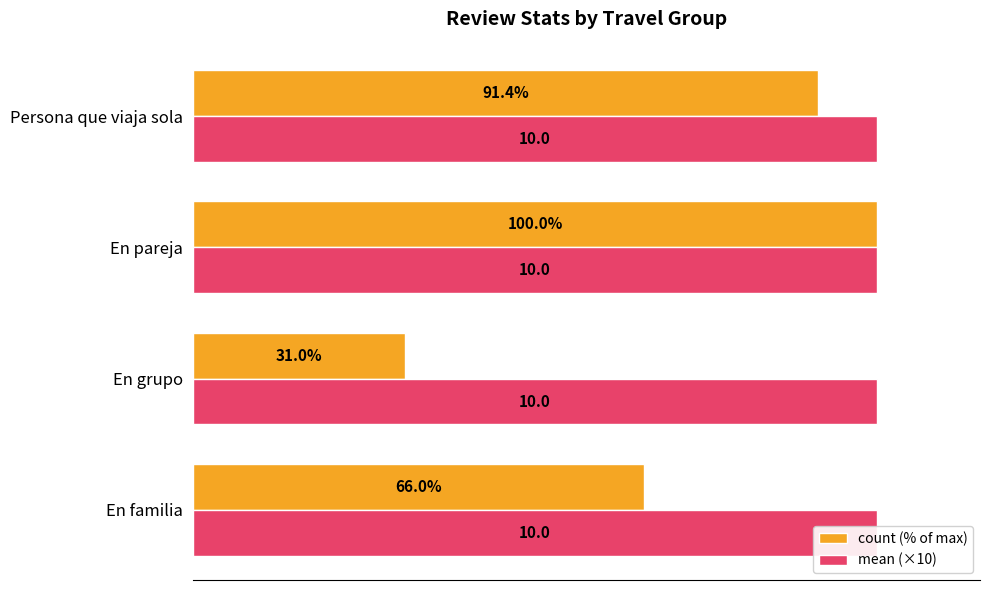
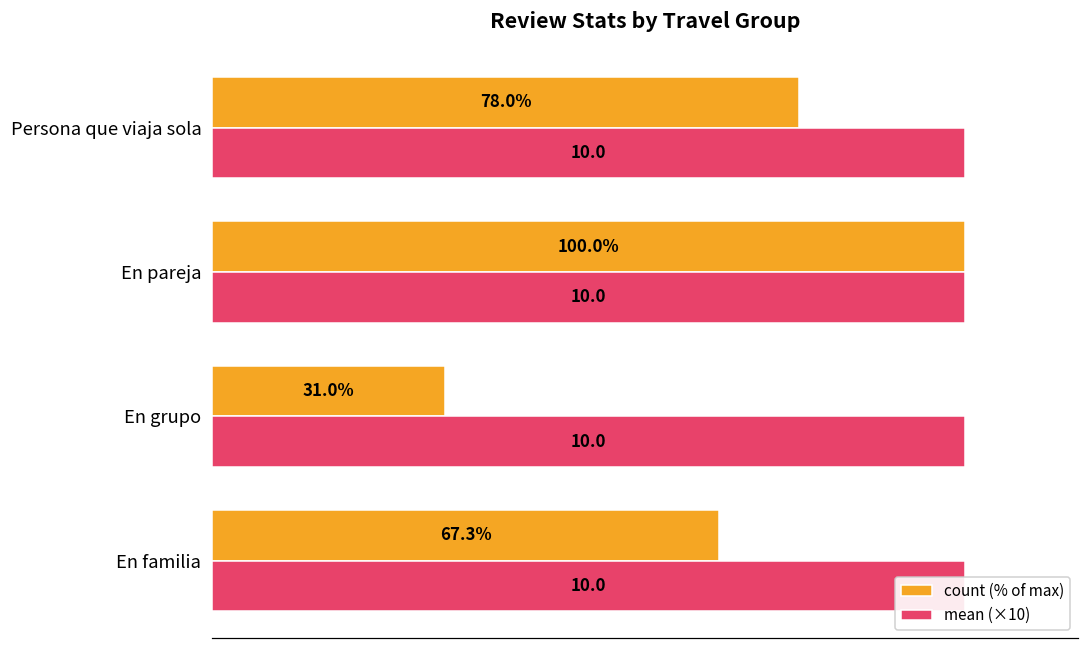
  {
    "count (% of max)": {
-     "Persona que viaja sola": "91.4%",
+     "Persona que viaja sola": "78.0%",
      "En pareja": "100.0%",
      "En grupo": "31.0%",
-     "En familia": "66.0%"
+     "En familia": "67.3%"
    }
  }
